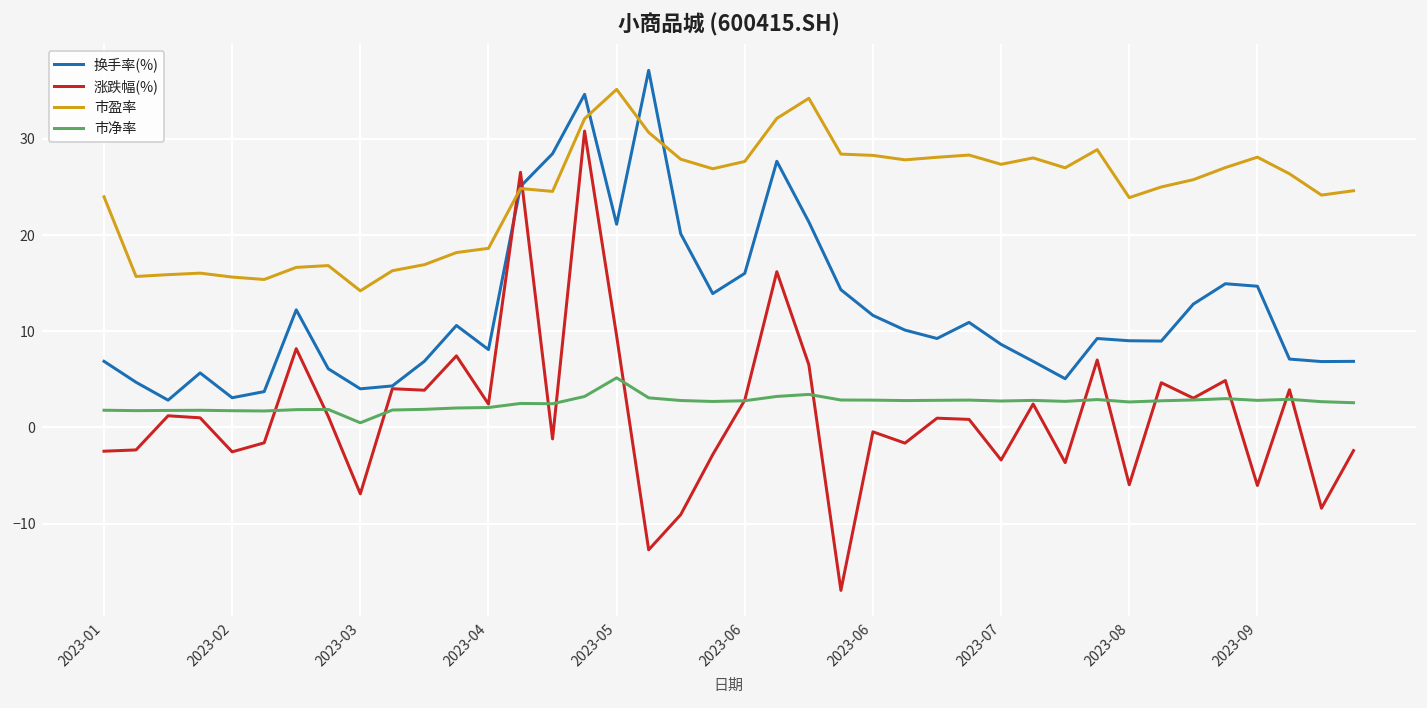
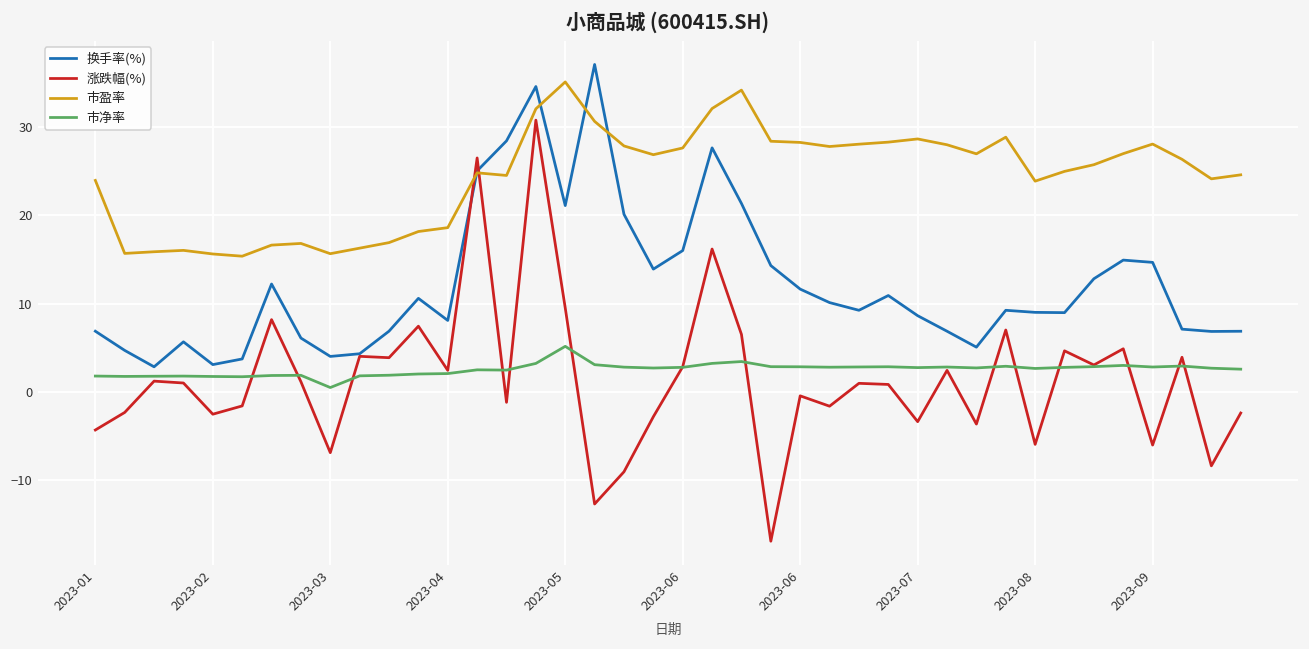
  {
    "换手率(%)": {
      "2023-01": 7,
      "2023-02": 3,
      "2023-03": 4,
      "2023-04": 8,
      "2023-05": 21,
      "2023-07": 9,
      "2023-08": 9,
      "2023-09": 15
    },
    "涨跌幅(%)": {
-     "2023-01": -2,
+     "2023-01": -4,
      "2023-02": -3,
      "2023-03": -7,
      "2023-04": 2,
      "2023-05": 10,
      "2023-07": -3,
      "2023-08": -6,
      "2023-09": -6
    },
    "市盈率": {
      "2023-01": 24,
      "2023-02": 16,
-     "2023-03": 14,
+     "2023-03": 16,
      "2023-04": 19,
      "2023-05": 35,
-     "2023-07": 27,
+     "2023-07": 29,
      "2023-08": 24,
      "2023-09": 28
    },
    "市净率": {
      "2023-01": 2,
      "2023-02": 2,
      "2023-03": 0,
      "2023-04": 2,
      "2023-05": 5,
      "2023-07": 3,
      "2023-08": 3,
      "2023-09": 3
    }
  }
